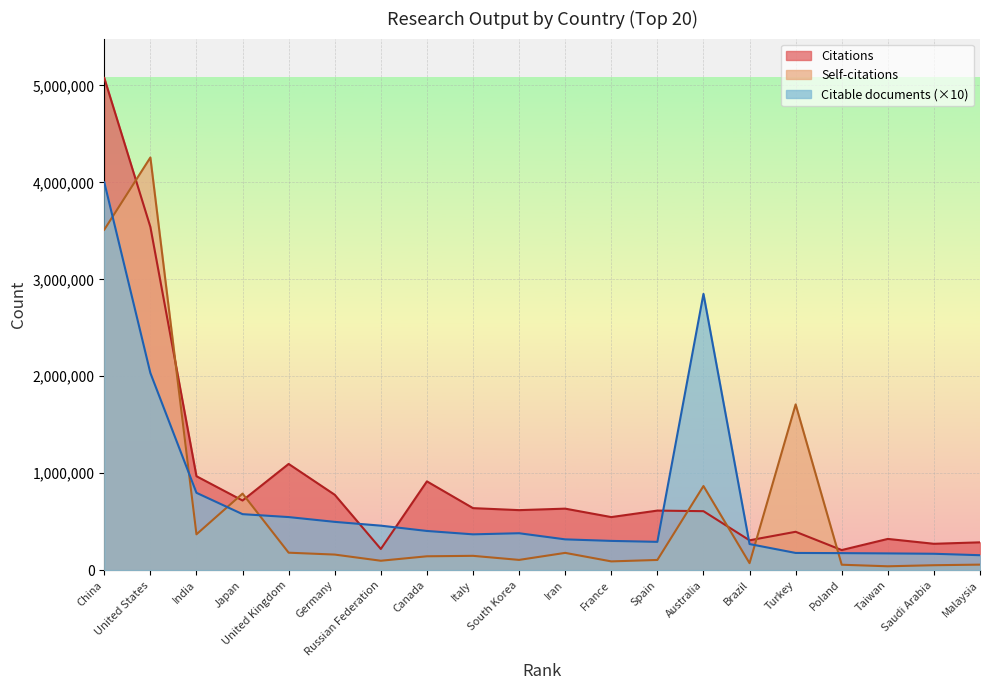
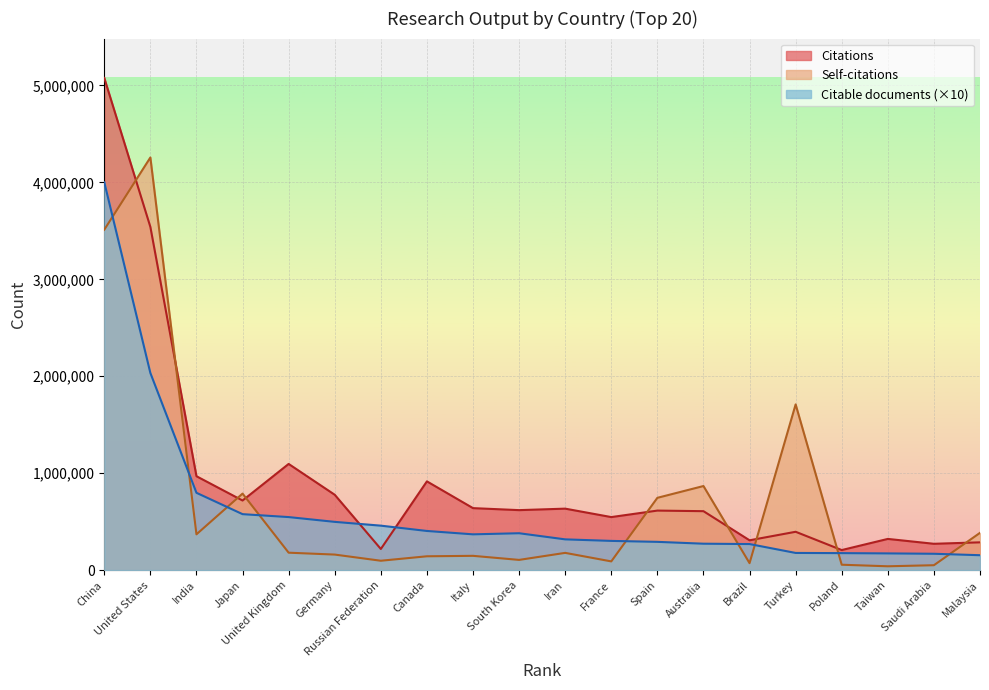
  {
    "Citations": {
      "China": "5,100,000",
      "United States": "3,500,000",
      "India": "1,000,000",
      "Japan": "700,000",
      "United Kingdom": "1,100,000",
      "Germany": "800,000",
      "Russian Federation": "200,000",
      "Canada": "900,000",
      "Italy": "600,000",
      "South Korea": "600,000",
      "Iran": "600,000",
      "France": "500,000",
      "Spain": "600,000",
      "Australia": "600,000",
      "Brazil": "300,000",
      "Turkey": "400,000",
      "Poland": "200,000",
      "Taiwan": "300,000",
      "Saudi Arabia": "300,000",
      "Malaysia": "300,000"
    },
    "Self-citations": {
      "China": "3,500,000",
      "United States": "4,300,000",
      "India": "400,000",
      "Japan": "800,000",
      "United Kingdom": "200,000",
      "Germany": "200,000",
      "Russian Federation": "100,000",
      "Canada": "100,000",
      "Italy": "100,000",
      "South Korea": "100,000",
      "Iran": "200,000",
      "France": "100,000",
-     "Spain": "100,000",
+     "Spain": "700,000",
      "Australia": "900,000",
      "Brazil": "100,000",
      "Turkey": "1,700,000",
      "Poland": "100,000",
      "Taiwan": "0",
      "Saudi Arabia": "100,000",
-     "Malaysia": "100,000"
+     "Malaysia": "400,000"
    },
    "Citable documents (×10)": {
      "China": "4,000,000",
      "United States": "2,000,000",
      "India": "800,000",
      "Japan": "600,000",
      "United Kingdom": "500,000",
      "Germany": "500,000",
      "Russian Federation": "500,000",
      "Canada": "400,000",
      "Italy": "400,000",
      "South Korea": "400,000",
      "Iran": "300,000",
      "France": "300,000",
      "Spain": "300,000",
-     "Australia": "2,800,000",
+     "Australia": "300,000",
      "Brazil": "300,000",
      "Turkey": "200,000",
      "Poland": "200,000",
      "Taiwan": "200,000",
      "Saudi Arabia": "200,000",
      "Malaysia": "200,000"
    }
  }
